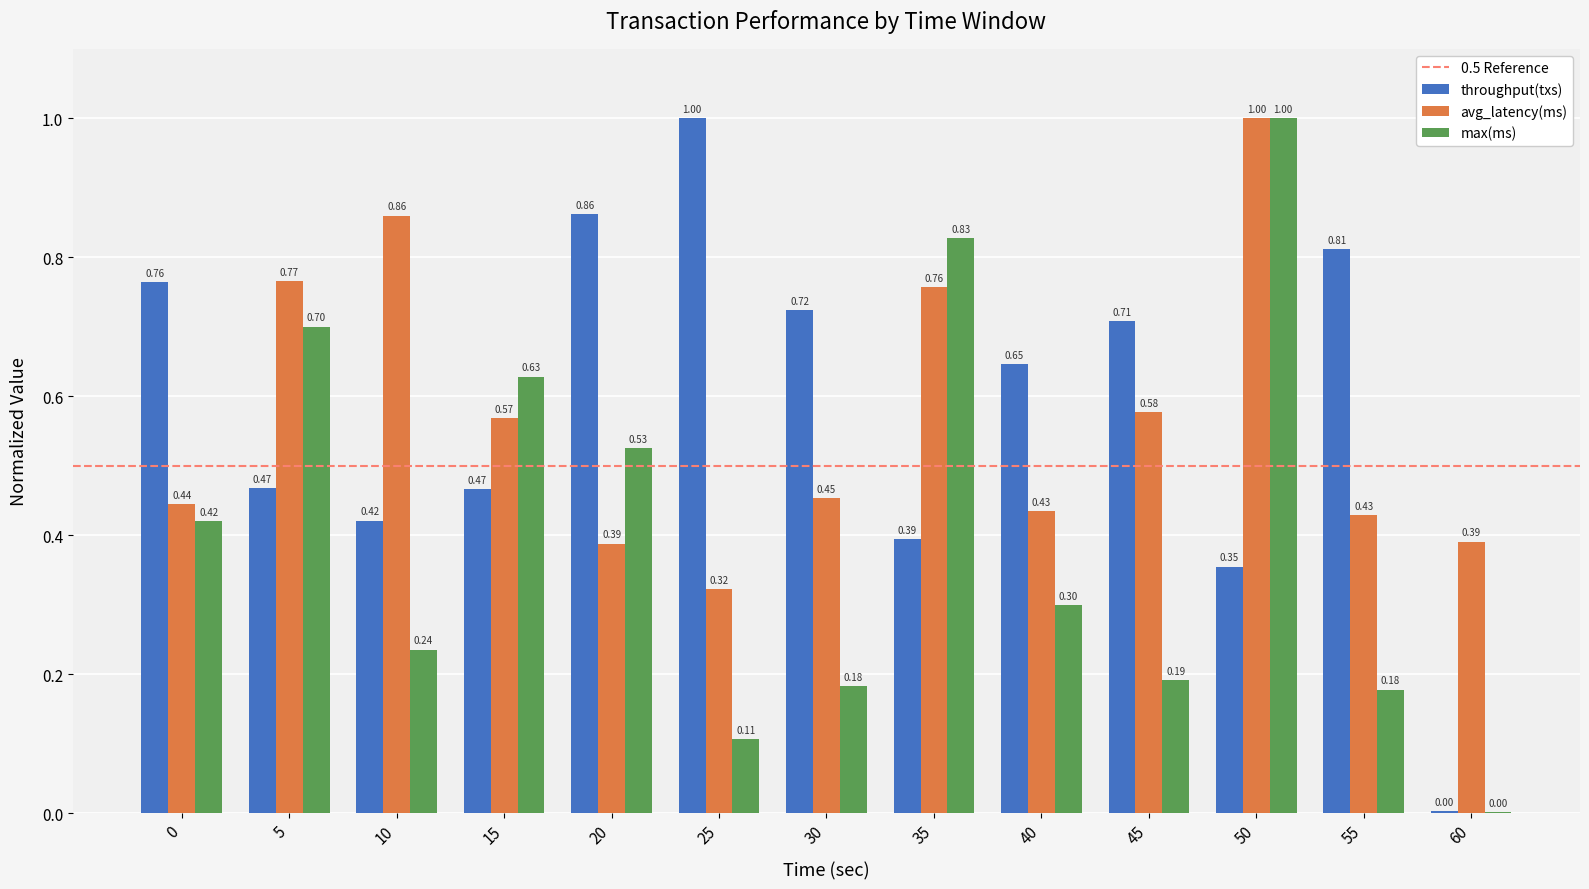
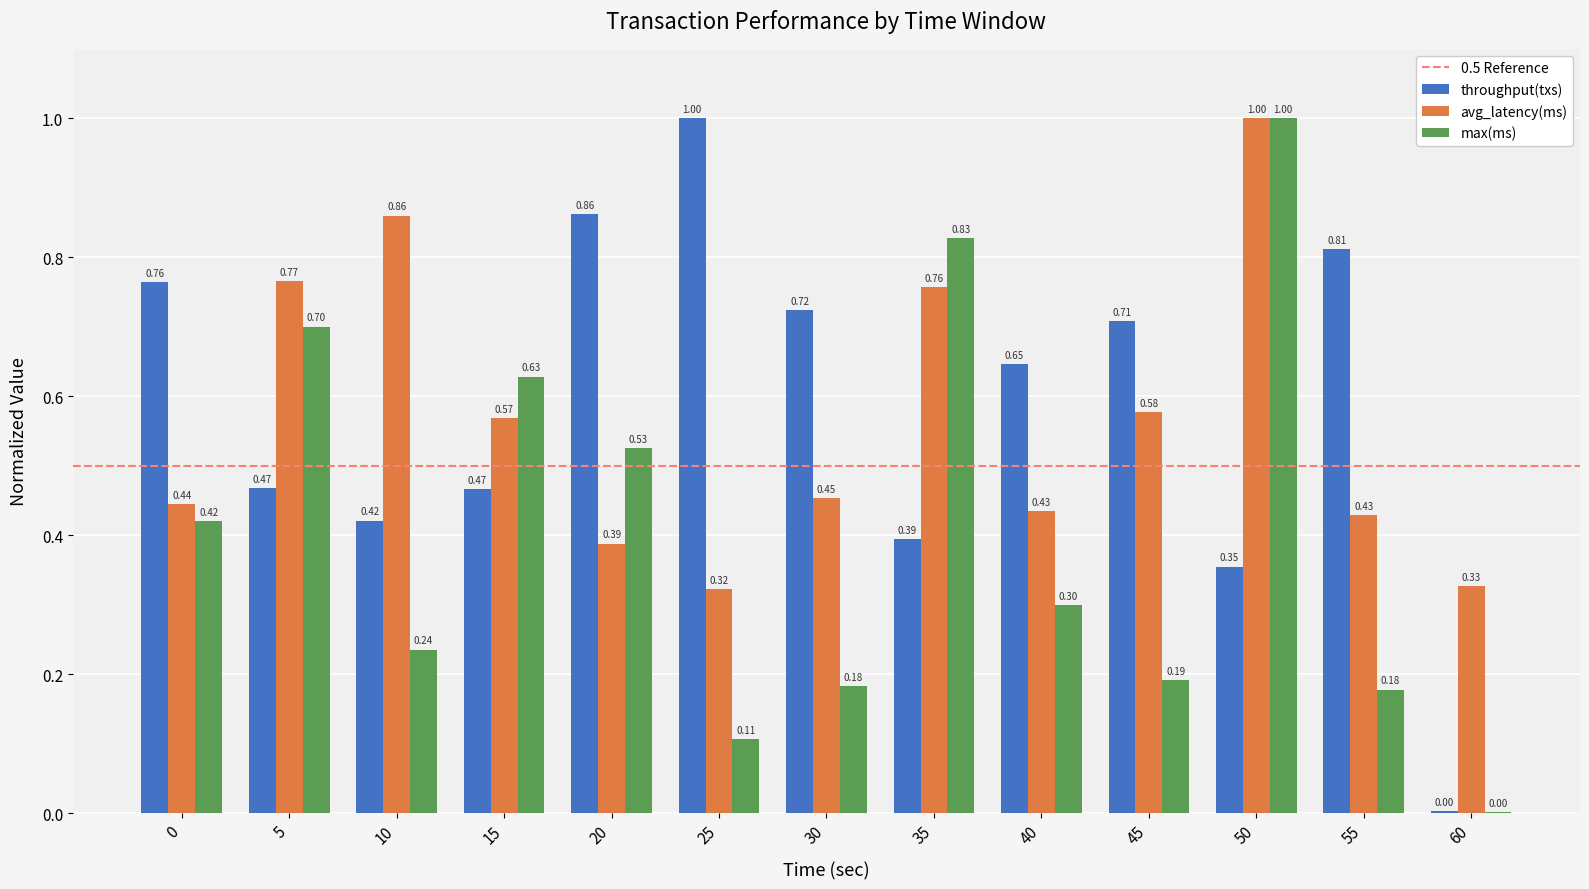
  {
    "throughput(txs)": {
      "0": 0.76,
      "5": 0.47,
      "10": 0.42,
      "15": 0.47,
      "20": 0.86,
      "25": 1.00,
      "30": 0.72,
      "35": 0.39,
      "40": 0.65,
      "45": 0.71,
      "50": 0.35,
      "55": 0.81,
      "60": 0.00
    },
    "avg_latency(ms)": {
      "0": 0.44,
      "5": 0.77,
      "10": 0.86,
      "15": 0.57,
      "20": 0.39,
      "25": 0.32,
      "30": 0.45,
      "35": 0.76,
      "40": 0.43,
      "45": 0.58,
      "50": 1.00,
      "55": 0.43,
-     "60": 0.39
+     "60": 0.33
    },
    "max(ms)": {
      "0": 0.42,
      "5": 0.70,
      "10": 0.24,
      "15": 0.63,
      "20": 0.53,
      "25": 0.11,
      "30": 0.18,
      "35": 0.83,
      "40": 0.30,
      "45": 0.19,
      "50": 1.00,
      "55": 0.18,
      "60": 0.00
    }
  }
